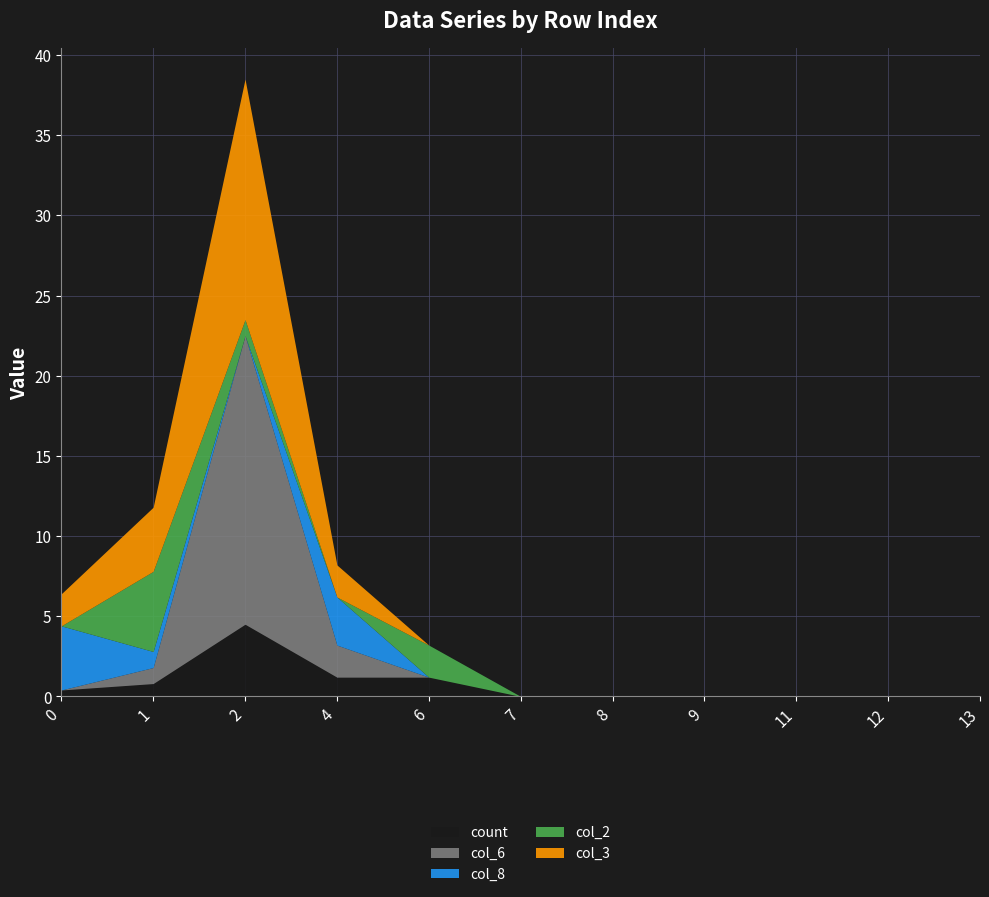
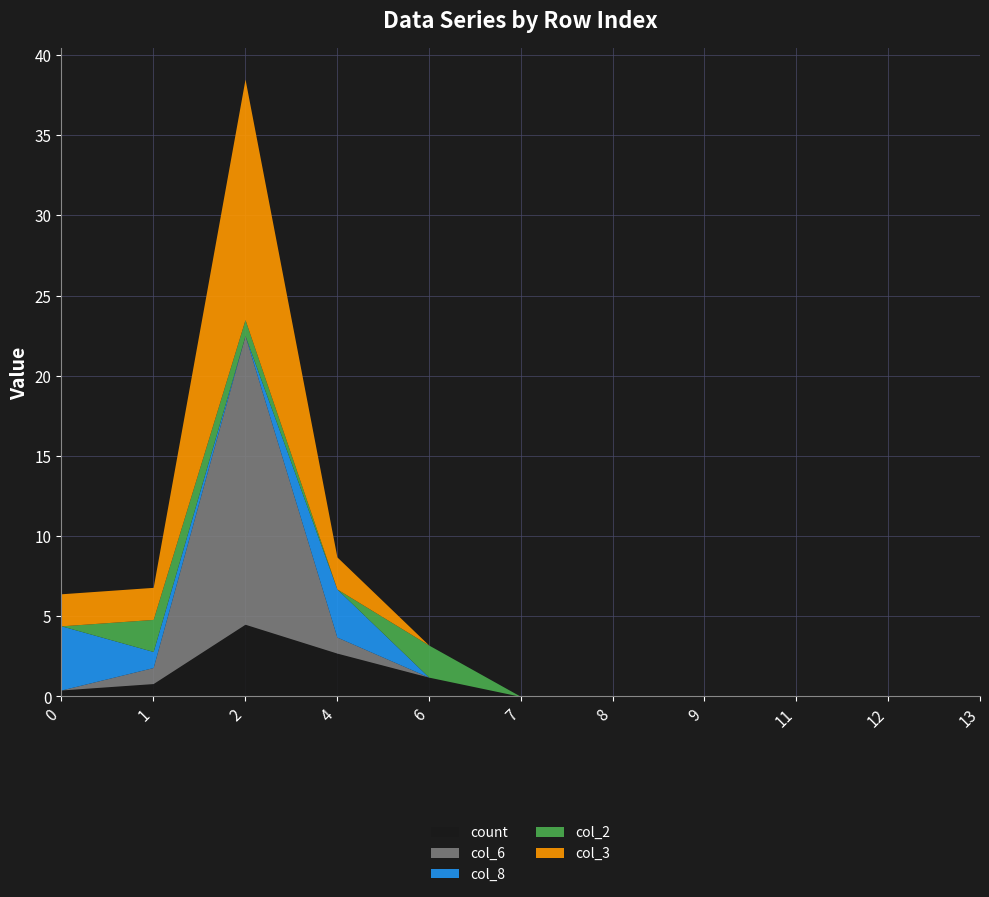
  {
    "count": {
      "1": 0.8,
      "2": 4.5,
-     "4": 1.2
+     "4": 2.7
    },
    "col_6": {
      "1": 1,
-     "4": 2
+     "4": 1
    },
    "col_8": {
      "1": 1.0
    },
    "col_2": {
-     "1": 5,
+     "1": 2,
      "2": 1
    },
    "col_3": {
      "0": 2,
-     "1": 4,
+     "1": 2,
      "2": 15,
      "4": 2
    }
  }
